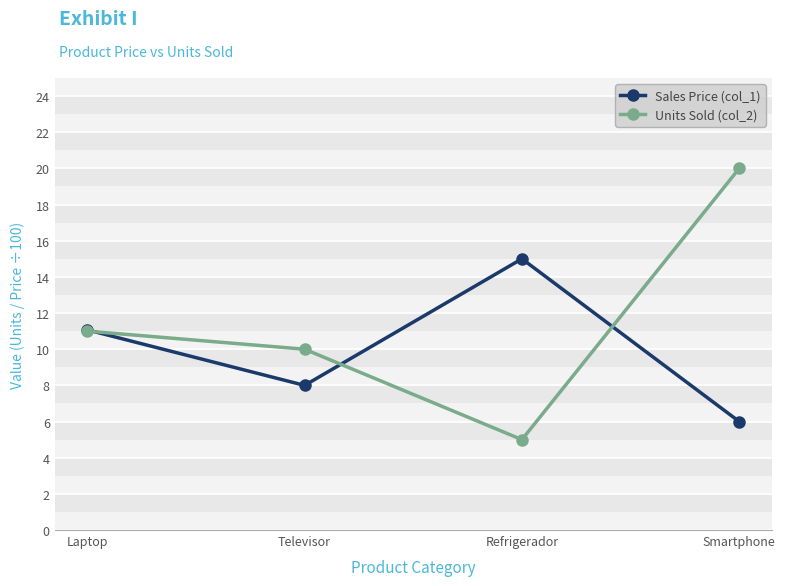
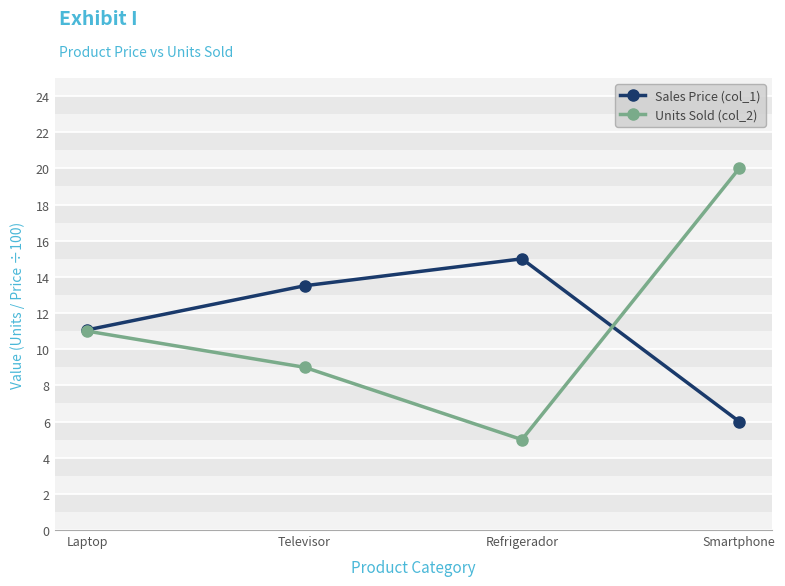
  {
    "Sales Price (col_1)": {
-     "Televisor": 8.0,
+     "Televisor": 13.5,
      "Refrigerador": 15.0,
      "Smartphone": 6.0
    },
    "Units Sold (col_2)": {
-     "Televisor": 10,
+     "Televisor": 9,
      "Refrigerador": 5,
      "Smartphone": 20
    }
  }
